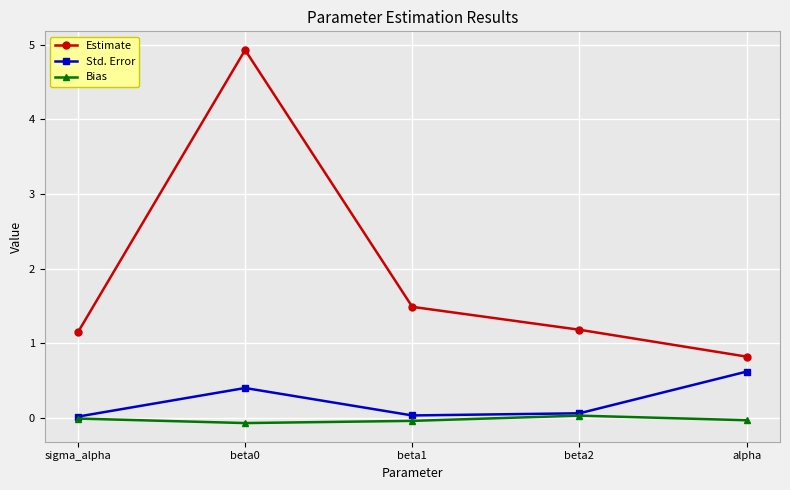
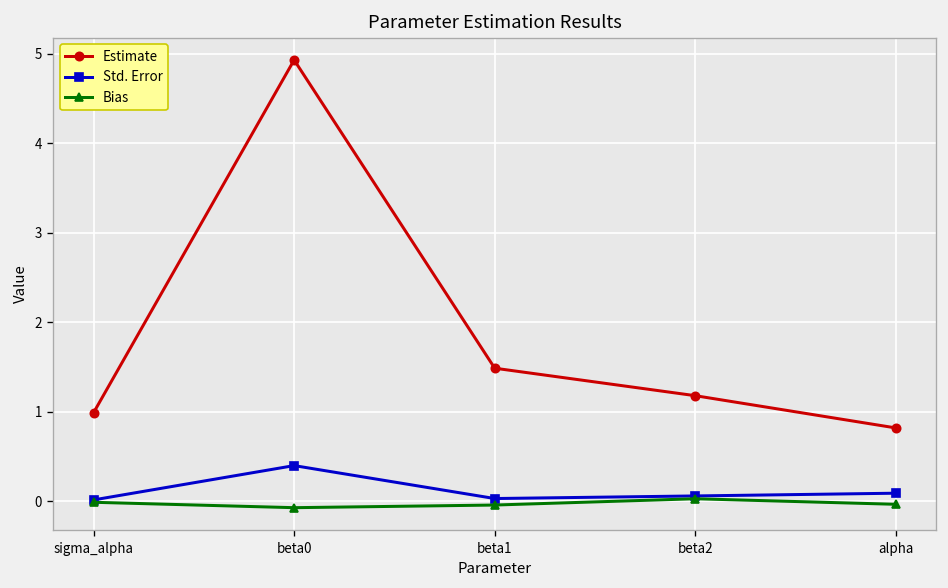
  {
    "Estimate": {
-     "sigma_alpha": 1.1,
+     "sigma_alpha": 1.0,
      "beta0": 4.9,
      "beta1": 1.5,
      "beta2": 1.2,
      "alpha": 0.8
    },
    "Std. Error": {
      "beta0": 0.4,
      "beta1": 0.0,
-     "alpha": 0.6
+     "alpha": 0.1
    },
    "Bias": {
      "beta0": -0.1,
      "beta1": 0.0,
      "alpha": 0.0
    }
  }
